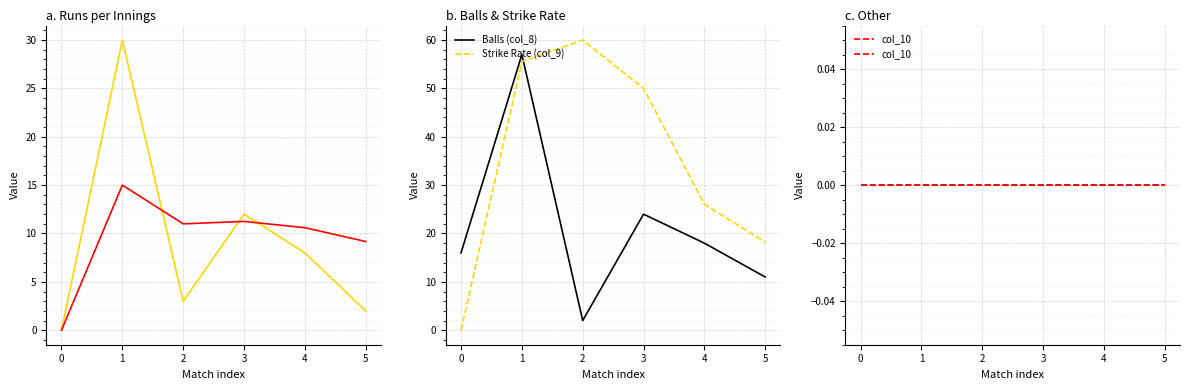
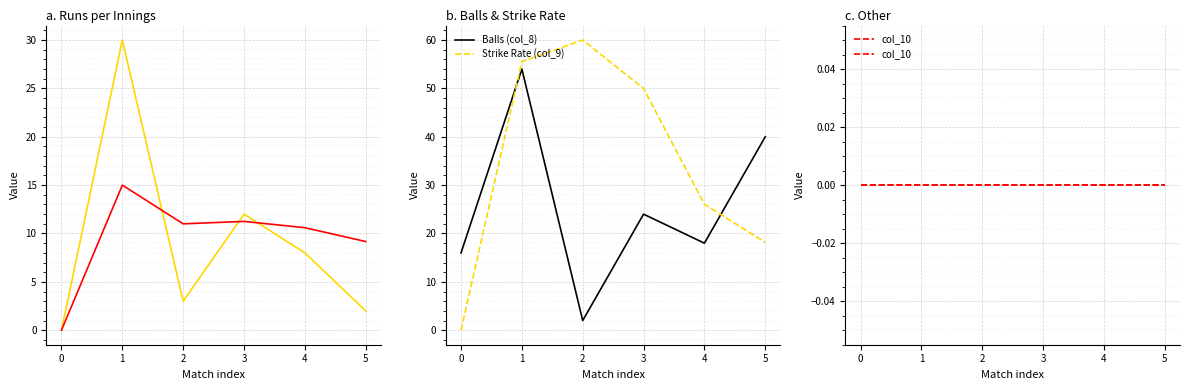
  {
    "b. Balls & Strike Rate": {
      "Balls (col_8)": {
        "0": 16,
-       "1": 57,
+       "1": 54,
        "2": 2,
        "3": 24,
        "4": 18,
-       "5": 11
+       "5": 40
      },
      "Strike Rate (col_9)": {
        "0": 0,
        "1": 56,
        "2": 60,
        "3": 50,
        "4": 26,
        "5": 18
      }
    },
    "c. Other": {
      "0": 0.000,
      "1": 0.000,
      "2": 0.000,
      "3": 0.000,
      "4": 0.000,
      "5": 0.000
    }
  }
